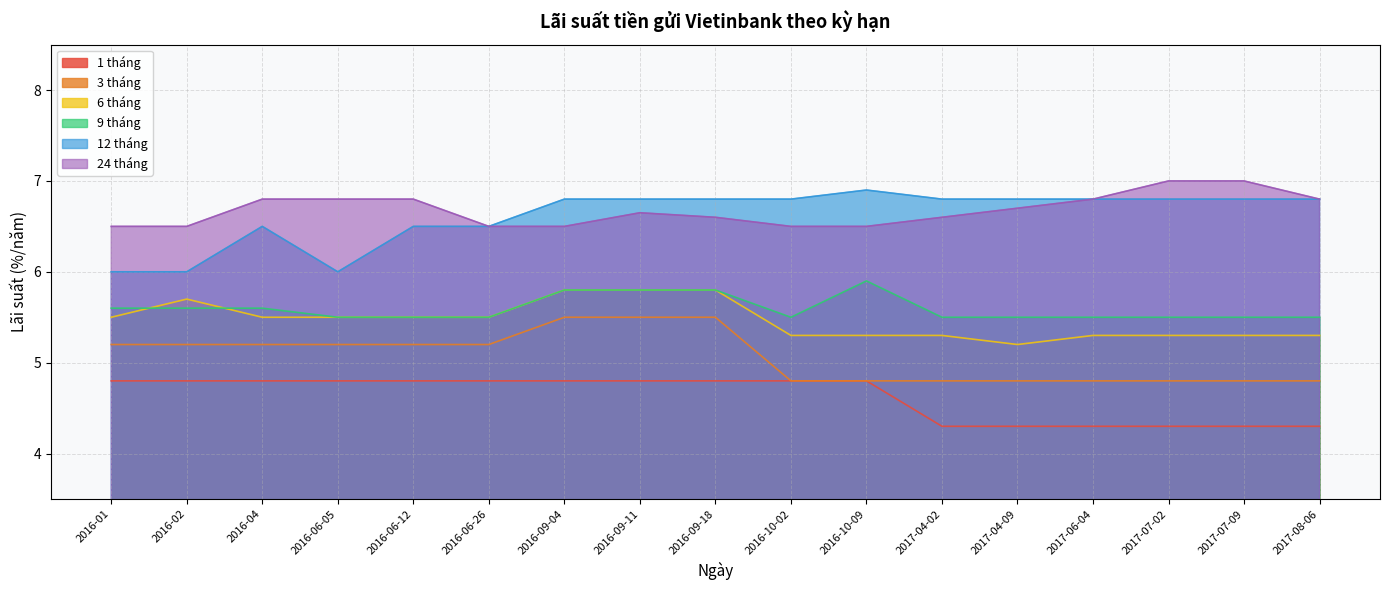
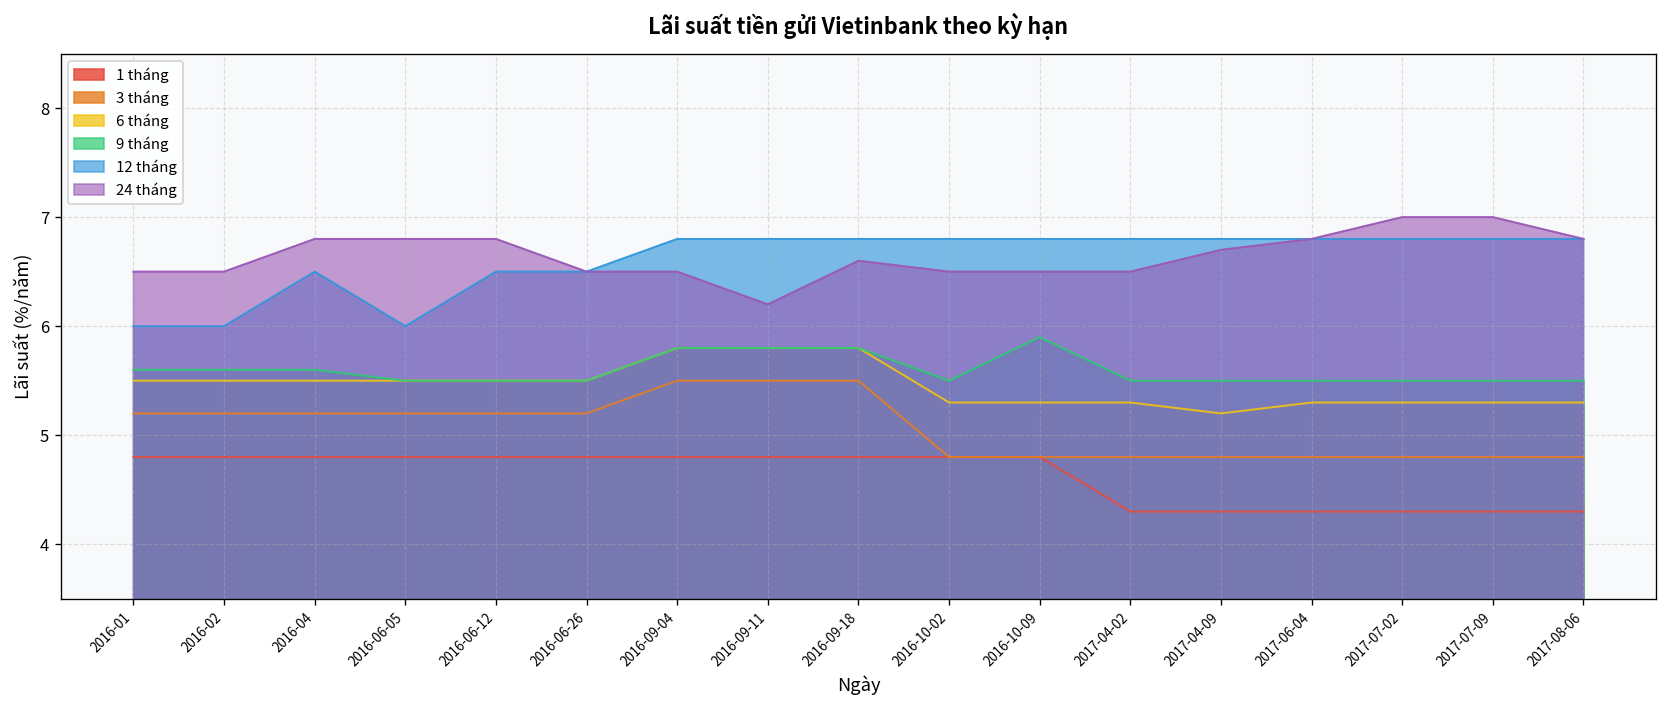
  {
    "6 tháng": {
      "2016-01": 5.5,
-     "2016-02": 5.7,
+     "2016-02": 5.5,
      "2016-04": 5.5,
      "2016-10-02": 5.3,
      "2016-10-09": 5.3,
      "2017-04-02": 5.3,
      "2017-04-09": 5.2,
      "2017-06-04": 5.3,
      "2017-07-02": 5.3,
      "2017-07-09": 5.3,
      "2017-08-06": 5.3
    },
    "9 tháng": {
      "2016-01": 5.6,
      "2016-02": 5.6,
      "2016-04": 5.6,
      "2016-10-02": 5.5,
      "2016-10-09": 5.9,
      "2017-04-02": 5.5,
      "2017-04-09": 5.5,
      "2017-06-04": 5.5,
      "2017-07-02": 5.5,
      "2017-07-09": 5.5,
      "2017-08-06": 5.5
    },
    "12 tháng": {
      "2016-01": 6.0,
      "2016-02": 6.0,
      "2016-04": 6.5,
      "2016-06-05": 6.0,
      "2016-06-12": 6.5,
      "2016-09-04": 6.8,
      "2016-09-11": 6.8,
      "2016-09-18": 6.8,
      "2016-10-02": 6.8,
-     "2016-10-09": 6.9,
+     "2016-10-09": 6.8,
      "2017-04-02": 6.8,
      "2017-04-09": 6.8,
      "2017-07-02": 6.8,
      "2017-07-09": 6.8
    },
    "24 tháng": {
      "2016-01": 6.5,
      "2016-02": 6.5,
      "2016-04": 6.8,
      "2016-06-05": 6.8,
      "2016-06-12": 6.8,
      "2016-09-04": 6.5,
-     "2016-09-11": 6.7,
+     "2016-09-11": 6.2,
      "2016-09-18": 6.6,
      "2016-10-02": 6.5,
      "2016-10-09": 6.5,
-     "2017-04-02": 6.6,
+     "2017-04-02": 6.5,
      "2017-04-09": 6.7,
      "2017-07-02": 7.0,
      "2017-07-09": 7.0
    }
  }
